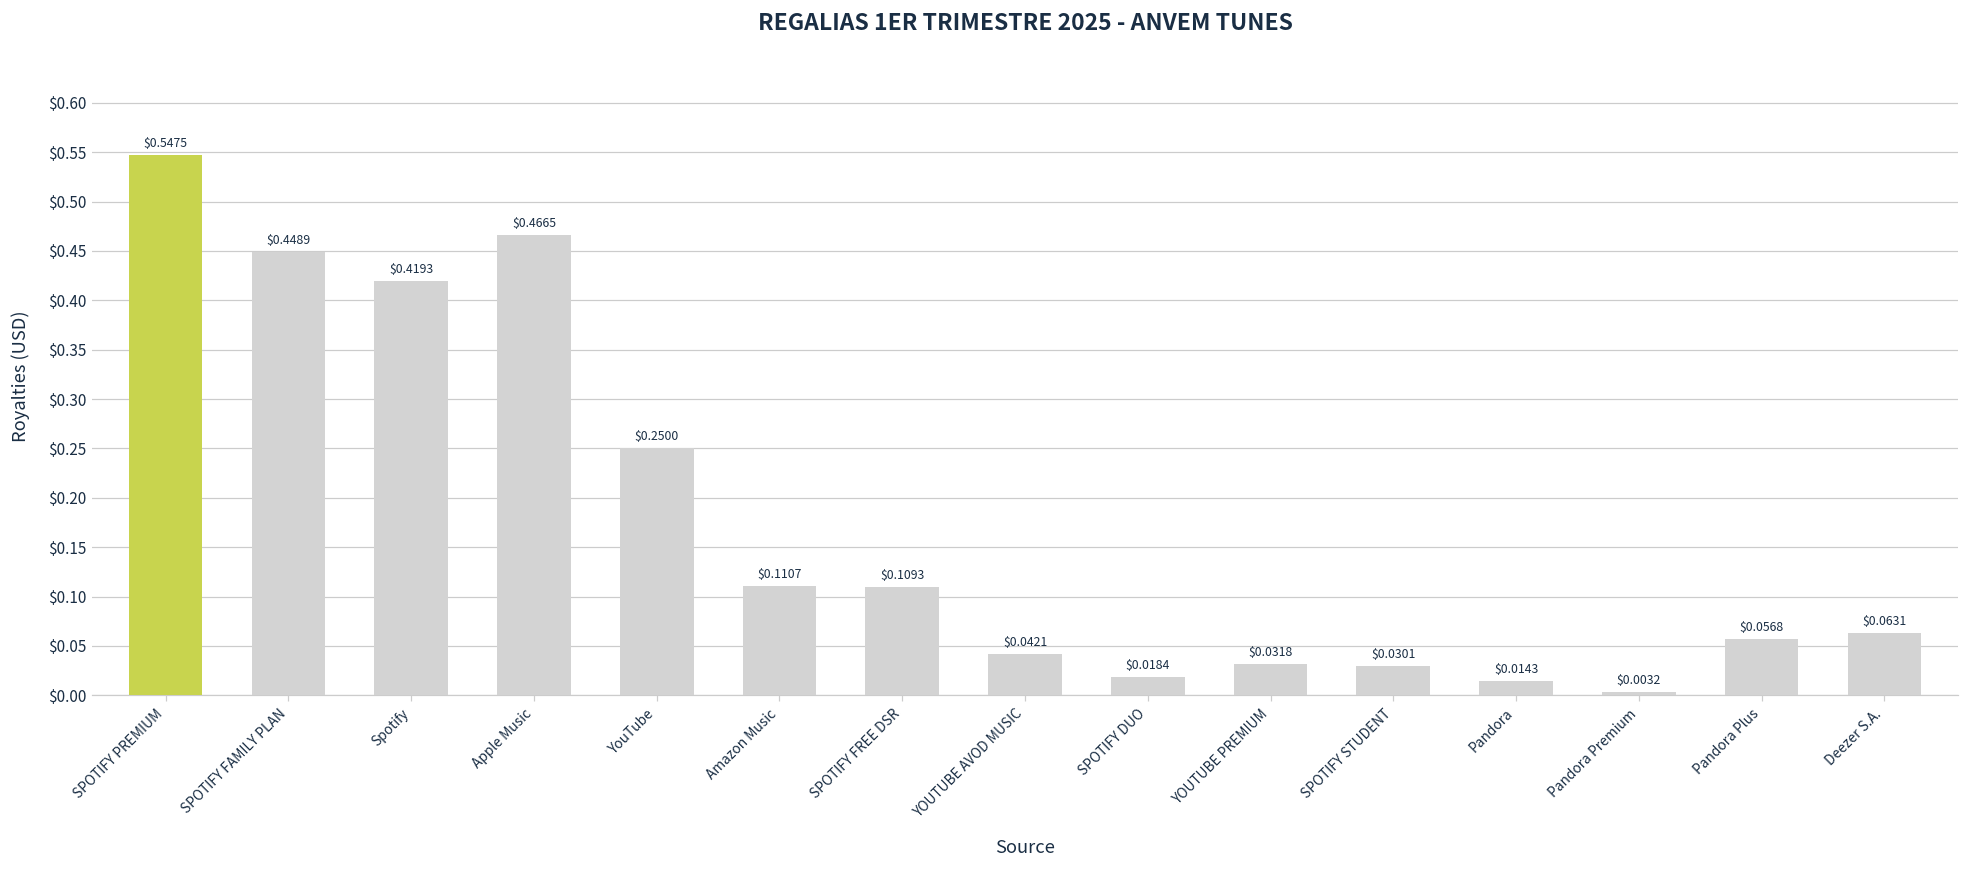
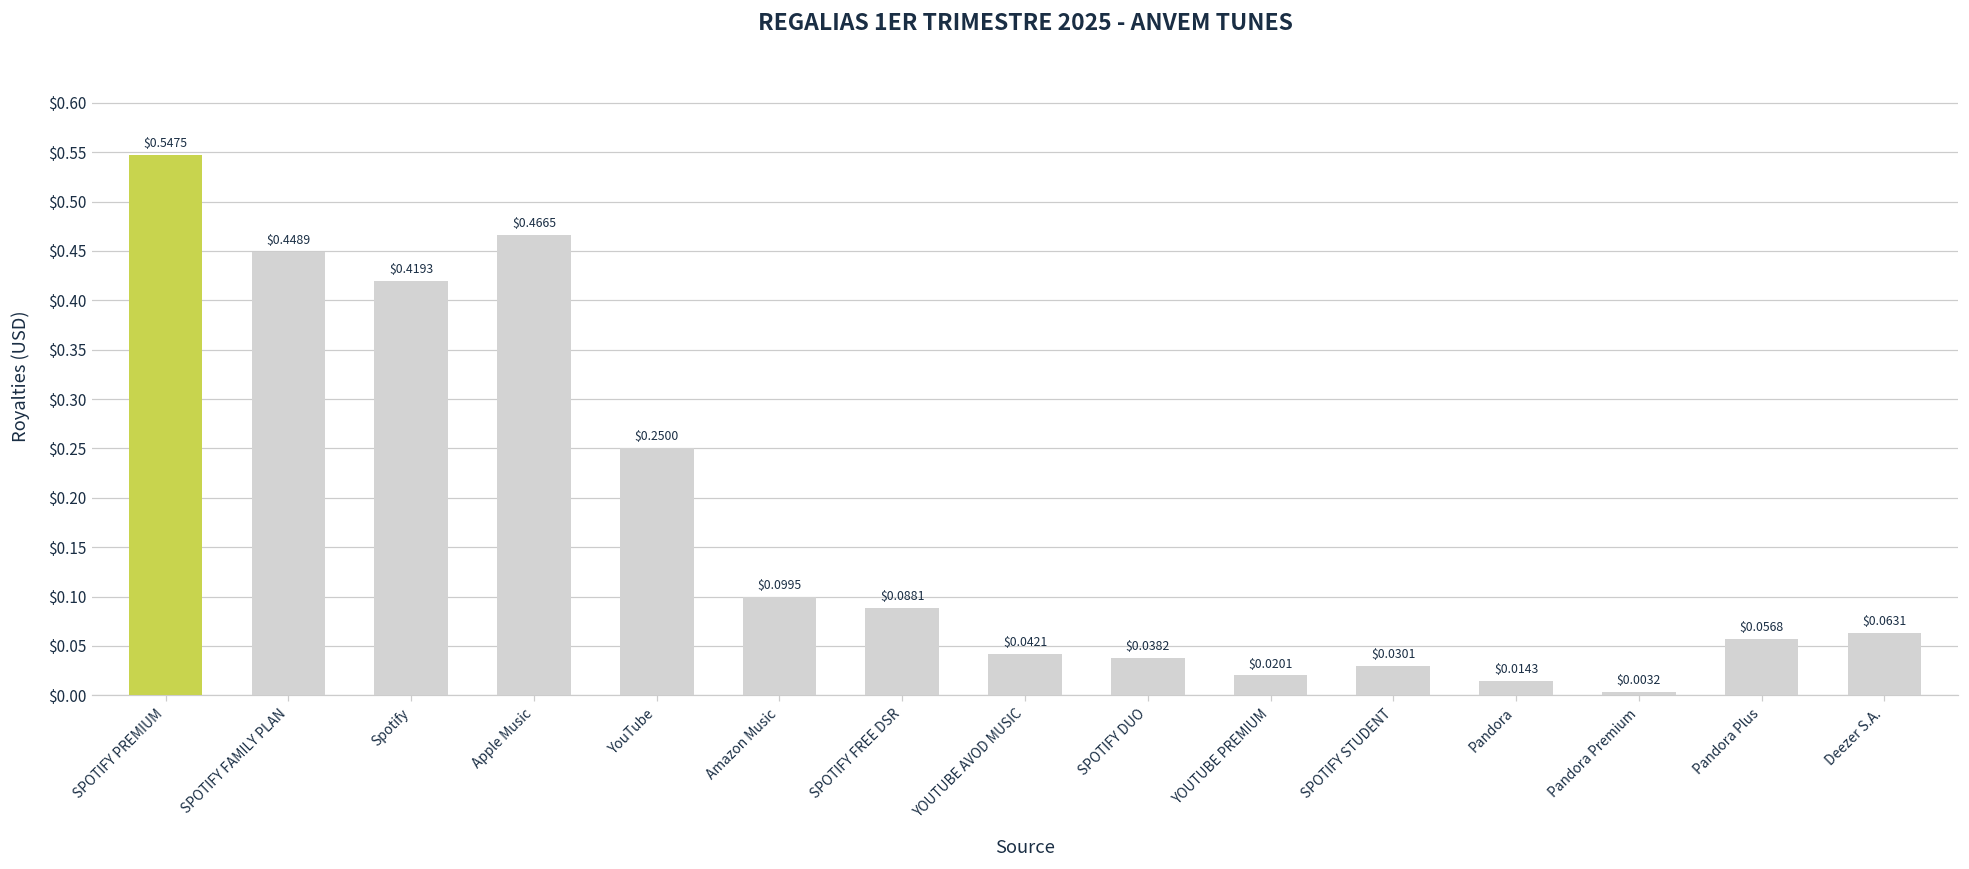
  {
    "SPOTIFY PREMIUM": "$0.5475",
    "SPOTIFY FAMILY PLAN": "$0.4489",
    "Spotify": "$0.4193",
    "Apple Music": "$0.4665",
    "YouTube": "$0.2500",
-   "Amazon Music": "$0.1107",
-   "SPOTIFY FREE DSR": "$0.1093",
+   "Amazon Music": "$0.0995",
+   "SPOTIFY FREE DSR": "$0.0881",
    "YOUTUBE AVOD MUSIC": "$0.0421",
-   "SPOTIFY DUO": "$0.0184",
-   "YOUTUBE PREMIUM": "$0.0318",
+   "SPOTIFY DUO": "$0.0382",
+   "YOUTUBE PREMIUM": "$0.0201",
    "SPOTIFY STUDENT": "$0.0301",
    "Pandora": "$0.0143",
    "Pandora Premium": "$0.0032",
    "Pandora Plus": "$0.0568",
    "Deezer S.A.": "$0.0631"
  }
